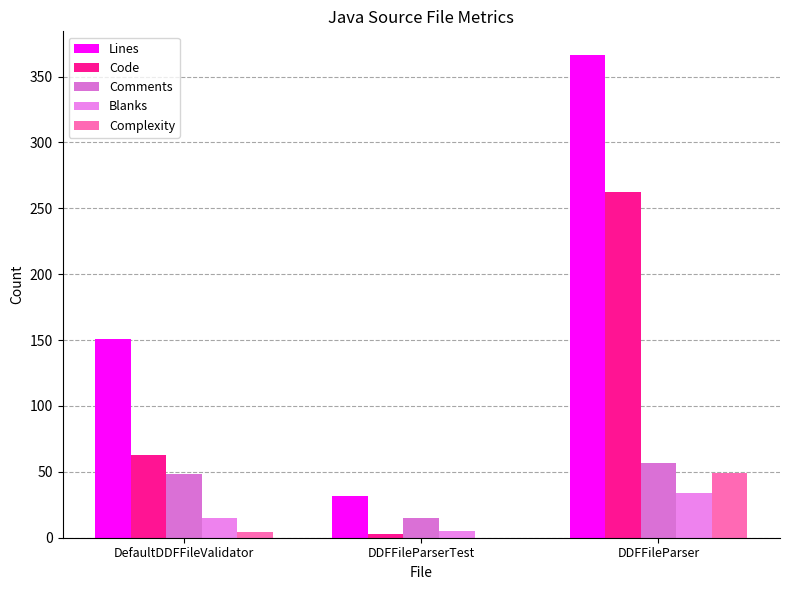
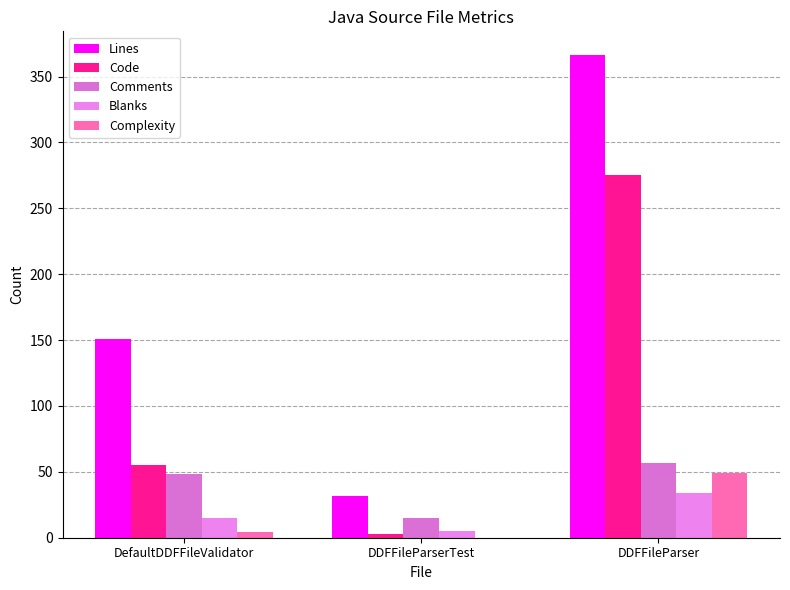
  {
    "Lines": {
      "DefaultDDFFileValidator": 151,
      "DDFFileParserTest": 32,
      "DDFFileParser": 366
    },
    "Code": {
-     "DefaultDDFFileValidator": 63,
+     "DefaultDDFFileValidator": 55,
      "DDFFileParserTest": 3,
-     "DDFFileParser": 262
+     "DDFFileParser": 275
    }
  }
